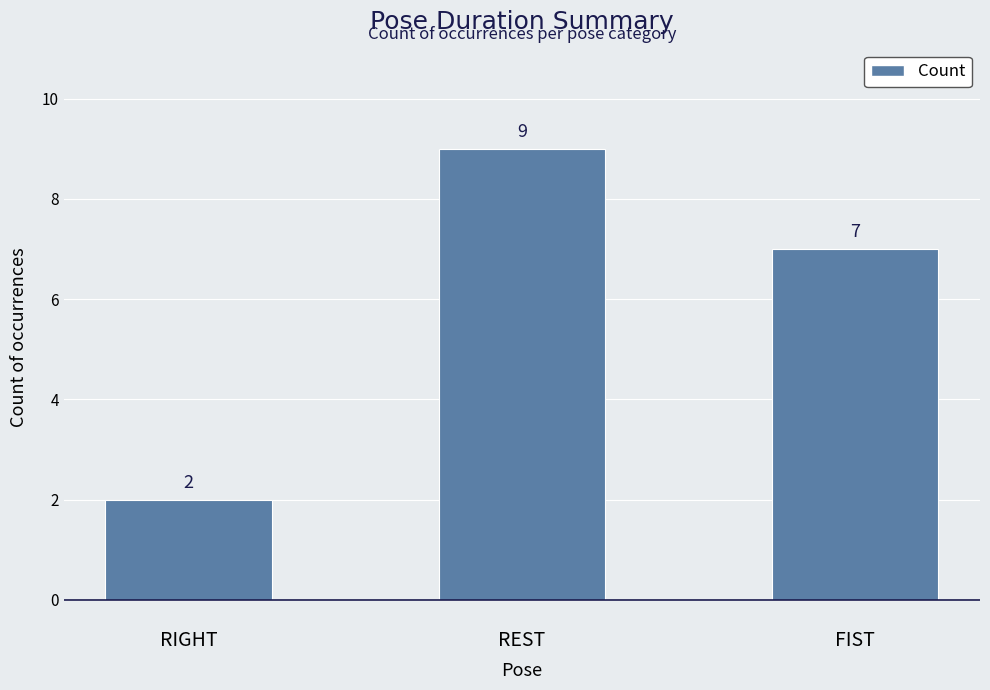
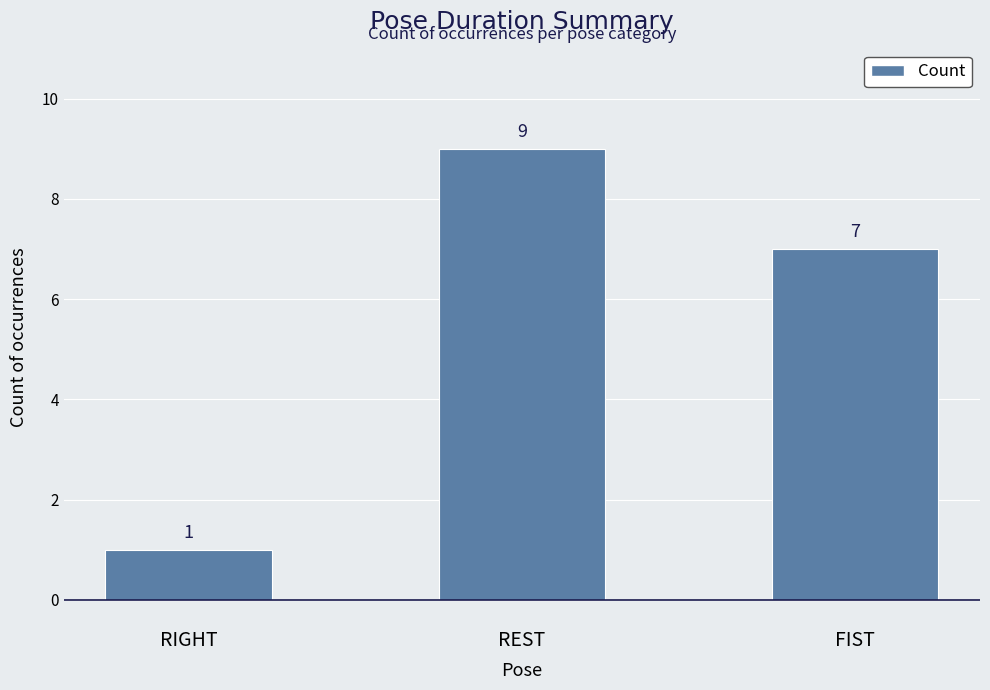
  {
-   "RIGHT": 2,
+   "RIGHT": 1,
    "REST": 9,
    "FIST": 7
  }
